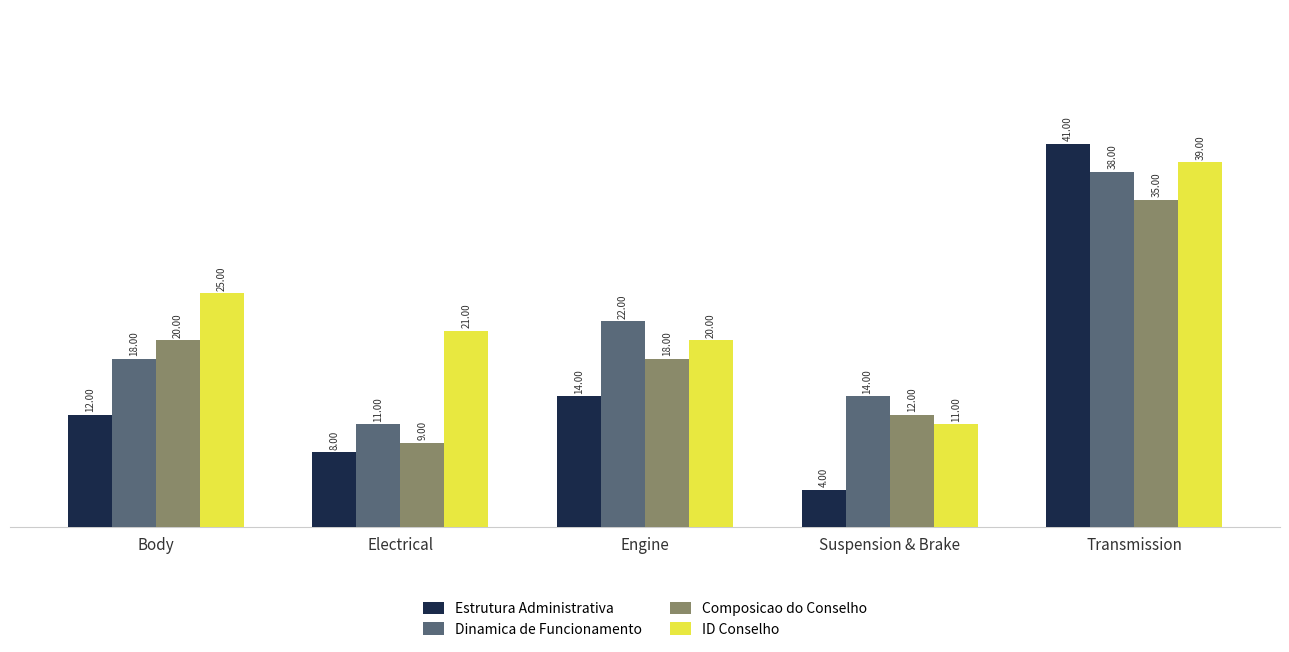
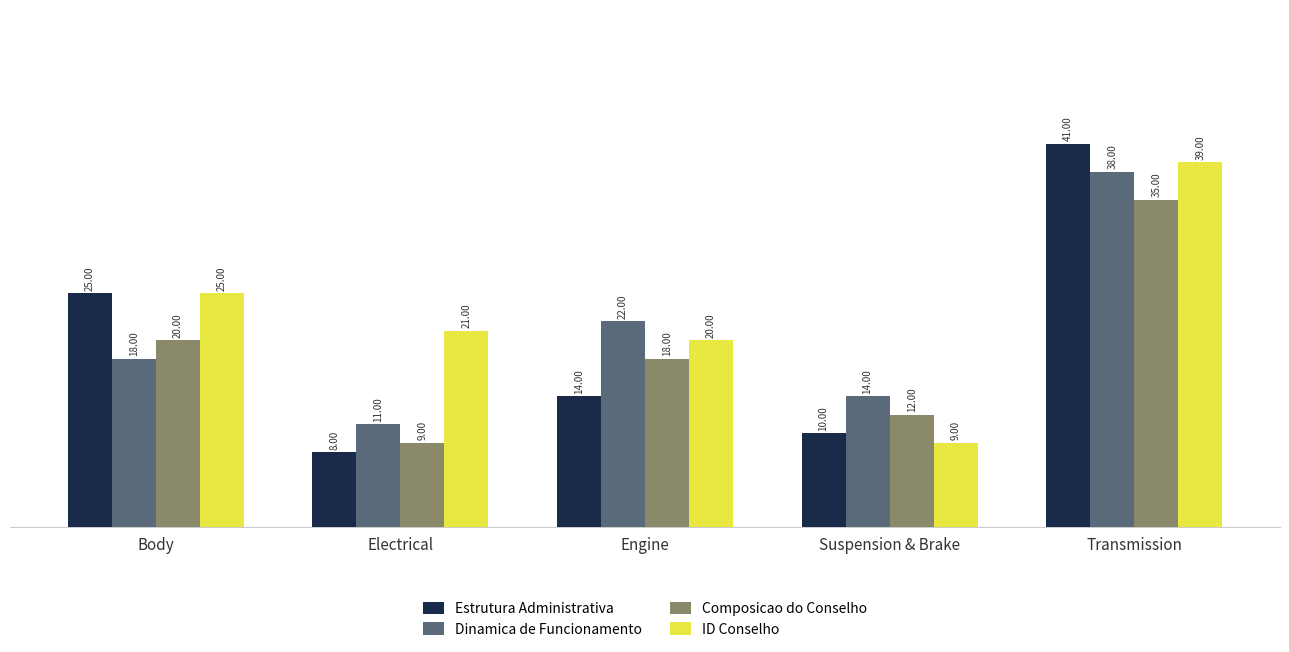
  {
    "Estrutura Administrativa": {
-     "Body": 12.00,
+     "Body": 25.00,
      "Electrical": 8.00,
      "Engine": 14.00,
-     "Suspension & Brake": 4.00,
+     "Suspension & Brake": 10.00,
      "Transmission": 41.00
    },
    "ID Conselho": {
      "Body": 25.00,
      "Electrical": 21.00,
      "Engine": 20.00,
-     "Suspension & Brake": 11.00,
+     "Suspension & Brake": 9.00,
      "Transmission": 39.00
    }
  }
